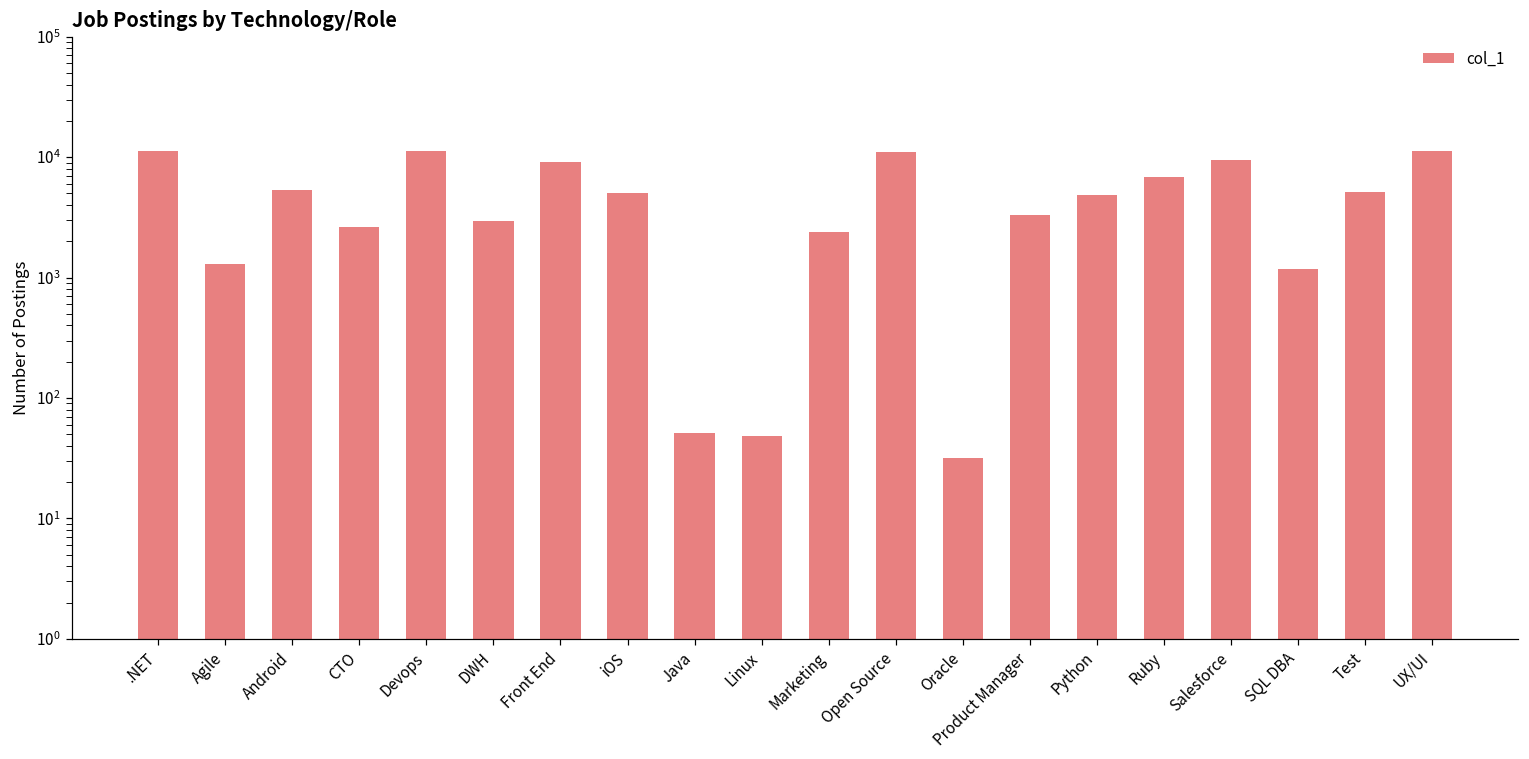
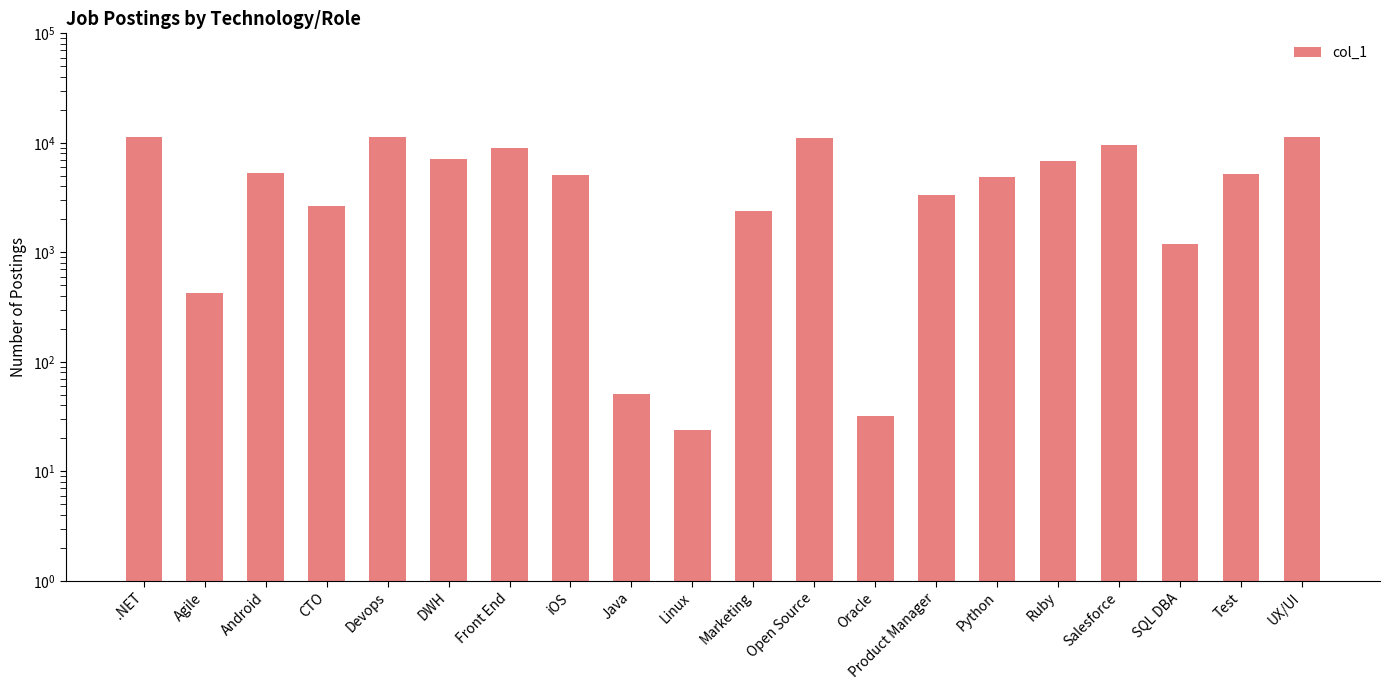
  {
    ".NET": 11000,
-   "Agile": 1300,
+   "Agile": 430,
    "Android": 5000,
    "CTO": 2600,
    "Devops": 11000,
-   "DWH": 2900,
+   "DWH": 7000,
    "Front End": 9000,
    "iOS": 5000,
    "Java": 50,
-   "Linux": 50,
+   "Linux": 24,
    "Marketing": 2400,
    "Open Source": 11000,
    "Oracle": 32,
    "Product Manager": 3300,
    "Python": 5000,
    "Ruby": 7000,
    "Salesforce": 9000,
    "SQL DBA": 1200,
    "Test": 5000,
    "UX/UI": 11000
  }
